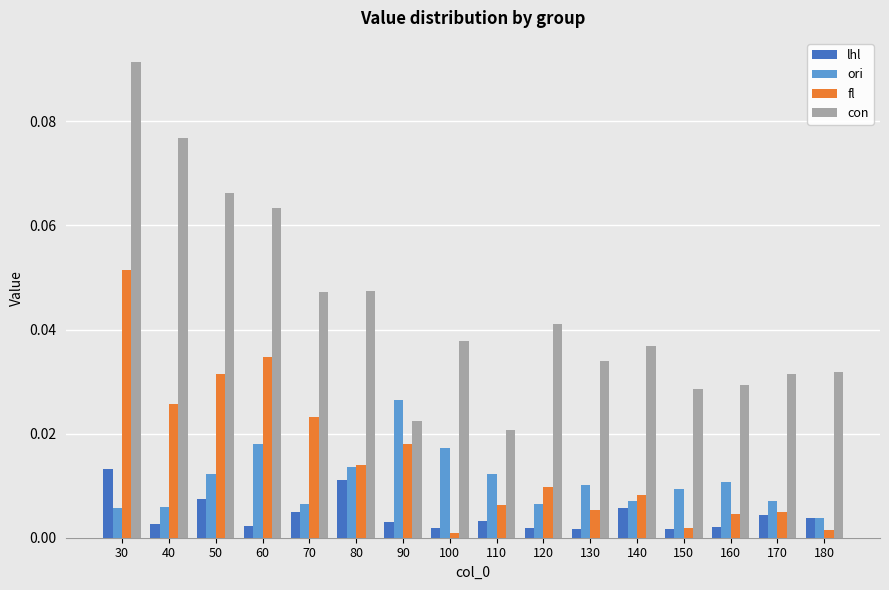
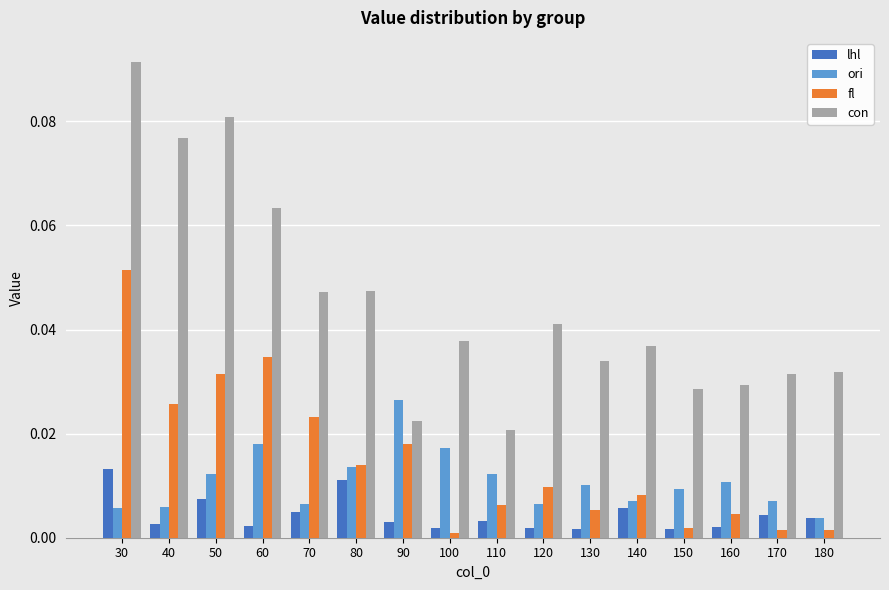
  {
    "fl": {
      "30": 0.051,
      "40": 0.026,
      "50": 0.031,
      "60": 0.035,
      "70": 0.023,
      "80": 0.014,
      "90": 0.018,
      "100": 0.001,
      "110": 0.006,
      "120": 0.010,
      "130": 0.005,
      "140": 0.008,
      "150": 0.002,
      "160": 0.005,
-     "170": 0.005,
+     "170": 0.002,
      "180": 0.001
    },
    "con": {
      "30": 0.091,
      "40": 0.077,
-     "50": 0.066,
+     "50": 0.081,
      "60": 0.063,
      "70": 0.047,
      "80": 0.047,
      "90": 0.022,
      "100": 0.038,
      "110": 0.021,
      "120": 0.041,
      "130": 0.034,
      "140": 0.037,
      "150": 0.029,
      "160": 0.029,
      "170": 0.031,
      "180": 0.032
    }
  }
